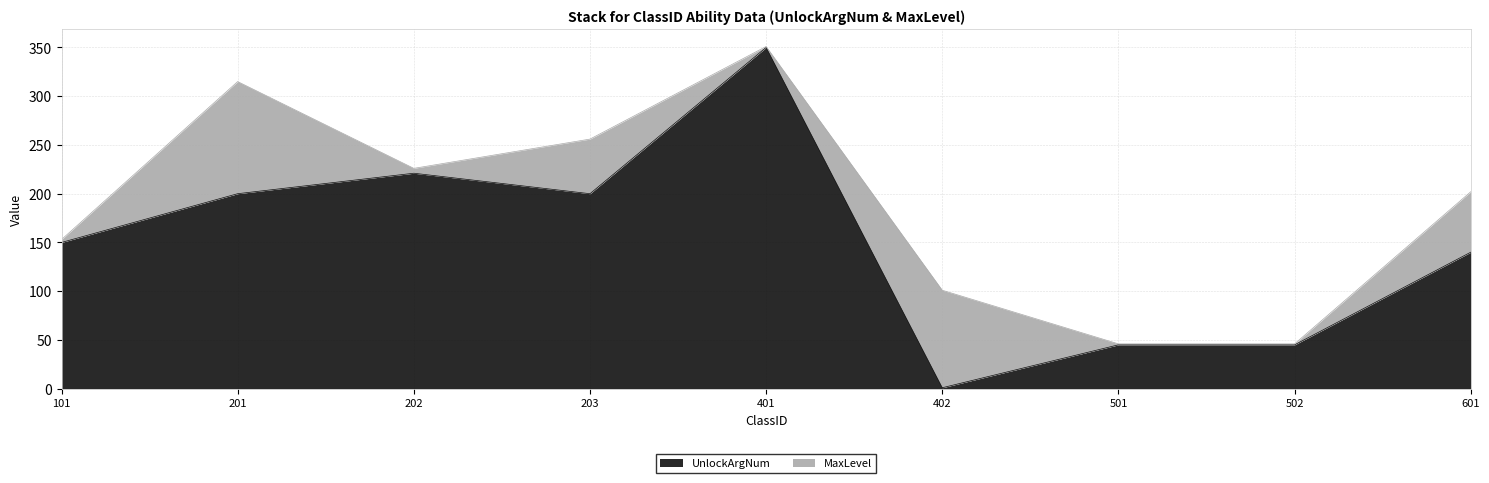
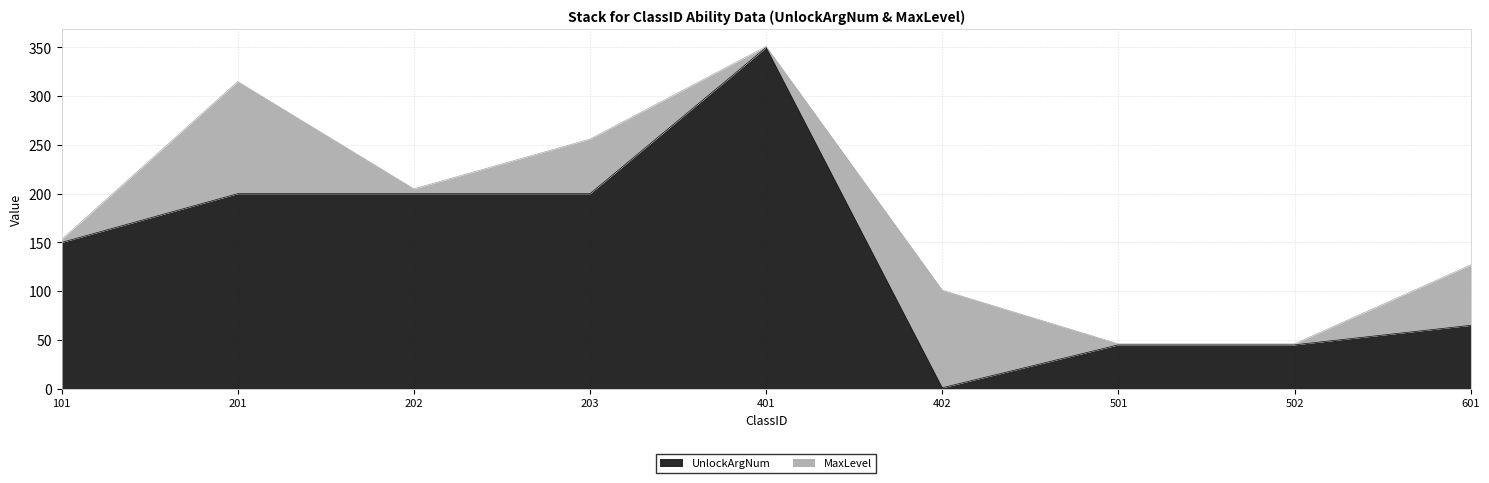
  {
    "UnlockArgNum": {
      "101": 150,
      "201": 200,
-     "202": 220,
+     "202": 200,
      "203": 200,
      "402": 0,
-     "601": 140
+     "601": 70
    },
    "MaxLevel": {
      "101": 0,
      "201": 120,
      "202": 10,
      "203": 60,
      "402": 100,
      "601": 60
    }
  }
